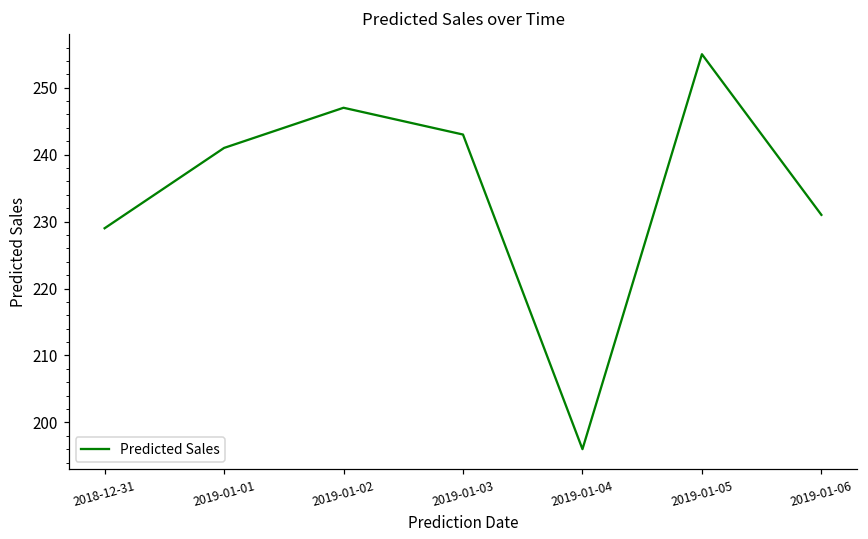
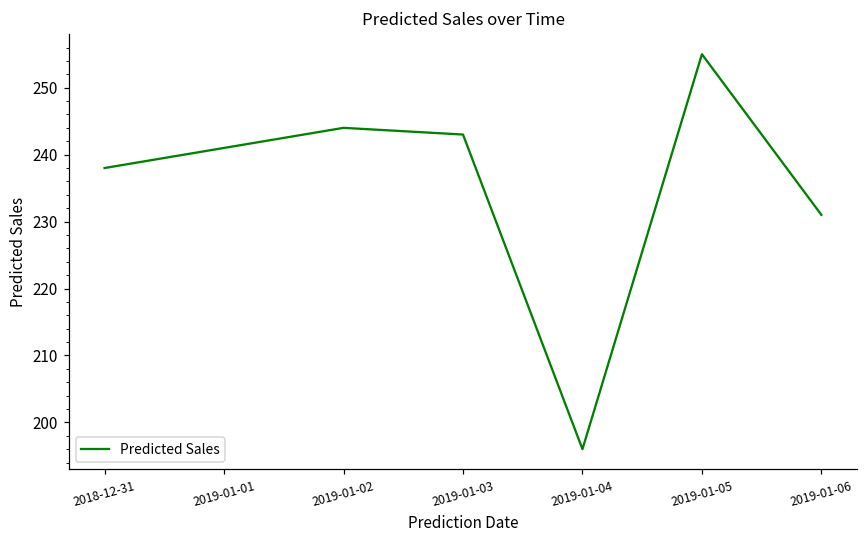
  {
-   "2018-12-31": 229,
+   "2018-12-31": 238,
    "2019-01-01": 241,
-   "2019-01-02": 247,
+   "2019-01-02": 244,
    "2019-01-03": 243,
    "2019-01-04": 196,
    "2019-01-05": 255,
    "2019-01-06": 231
  }
